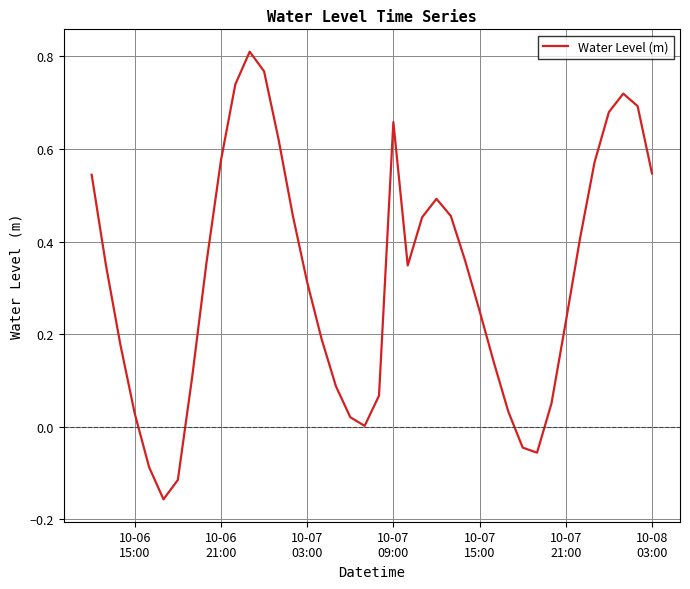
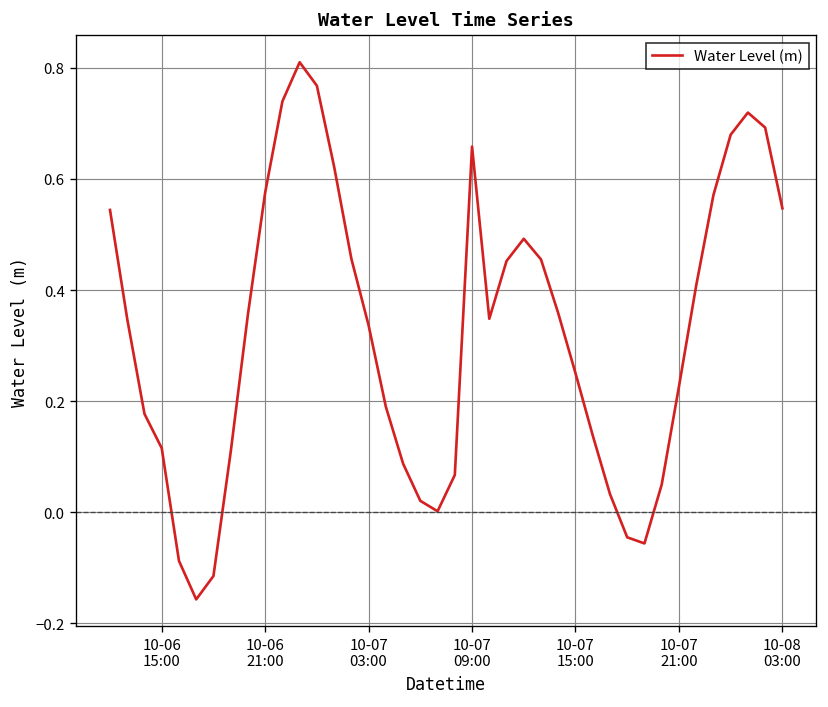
  {
-   "10-06 15:00": 0.03,
+   "10-06 15:00": 0.12,
    "10-06 21:00": 0.58,
-   "10-07 03:00": 0.31,
+   "10-07 03:00": 0.34,
    "10-07 09:00": 0.66,
    "10-07 15:00": 0.25,
    "10-07 21:00": 0.23,
    "10-08 03:00": 0.55
  }
